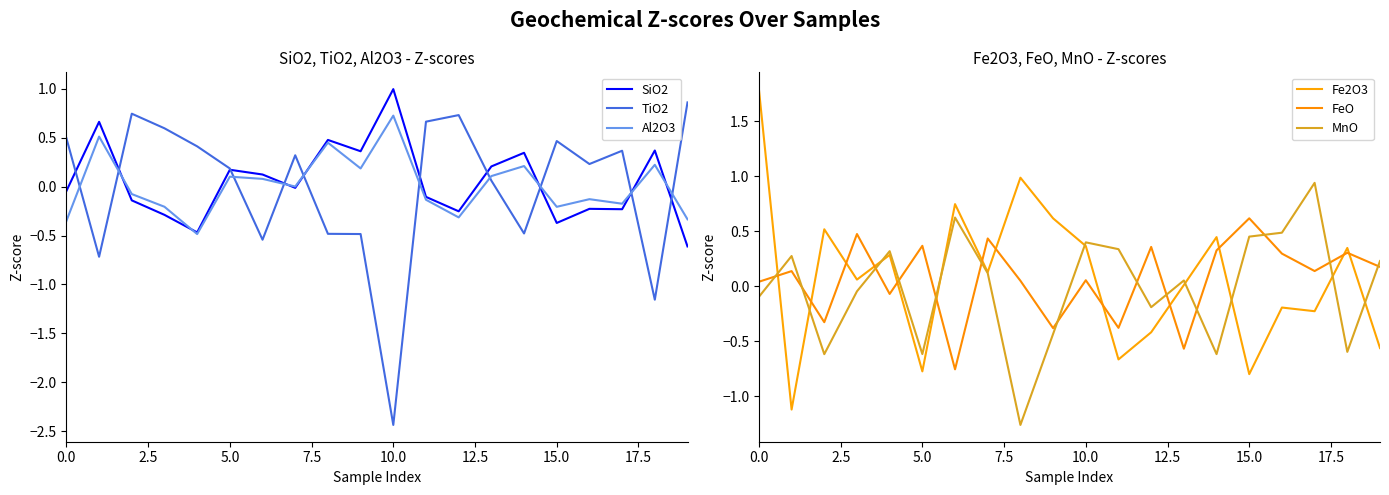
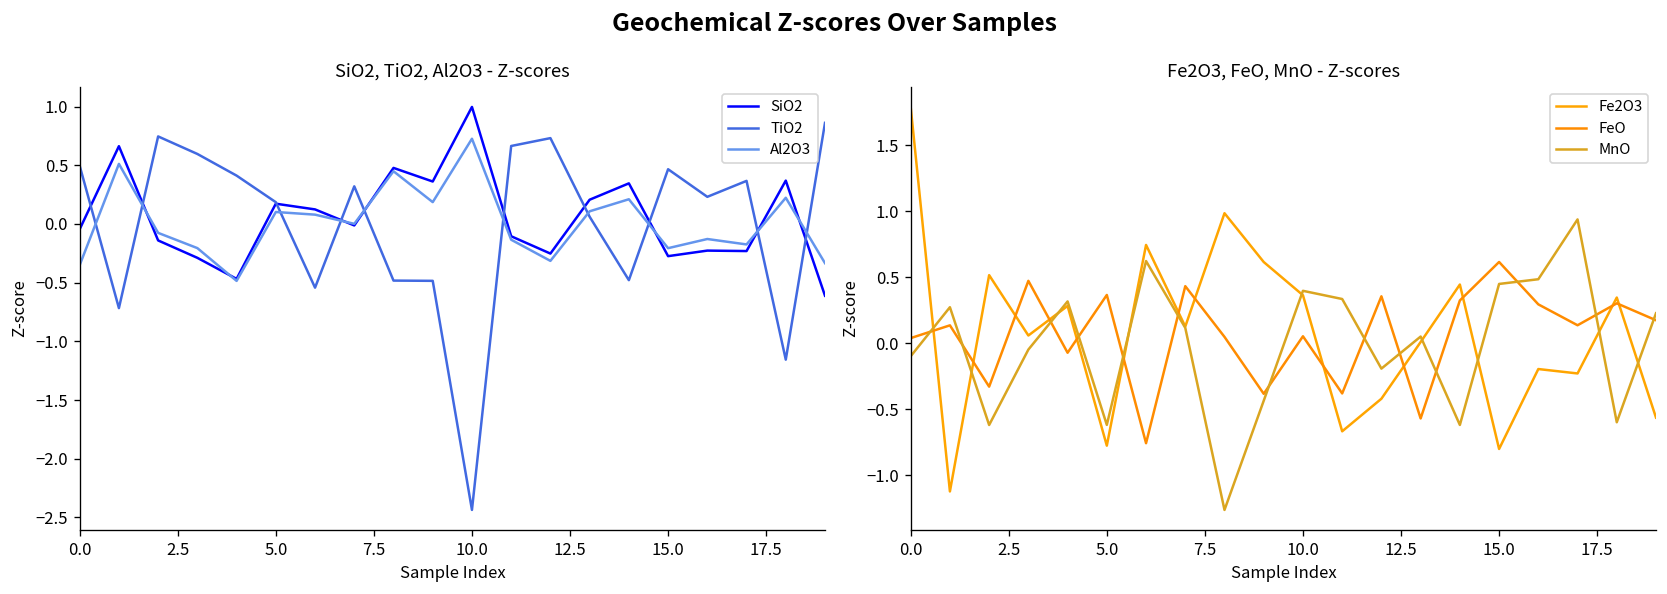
  {
    "SiO2, TiO2, Al2O3 - Z-scores": {
      "SiO2": {
        "0.0": 0.0,
        "10.0": 1.0,
-       "15.0": -0.4
+       "15.0": -0.3
      }
    }
  }
